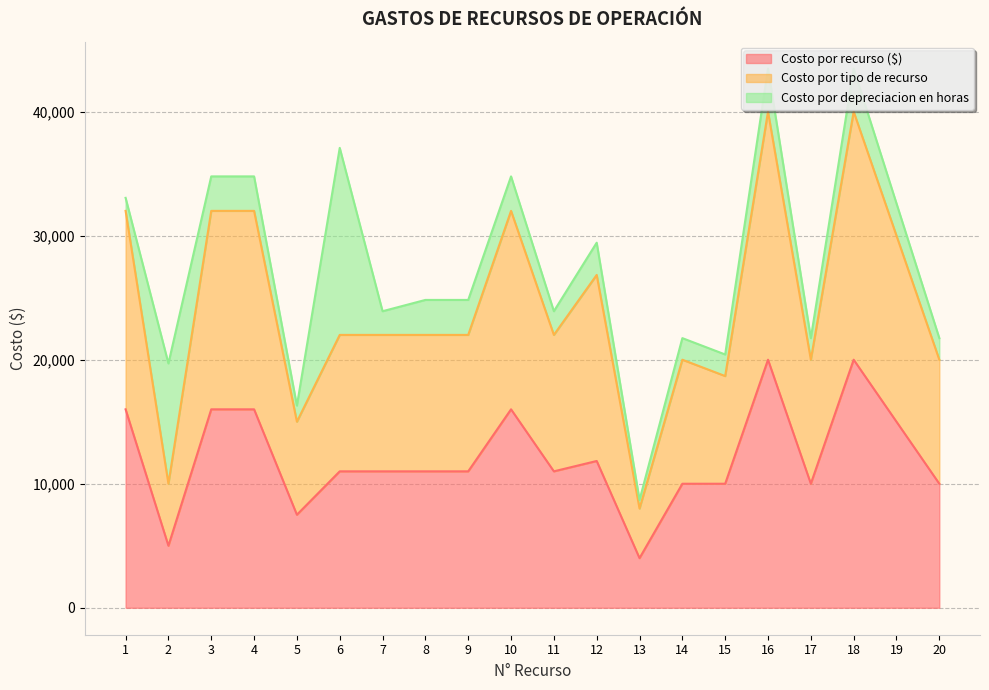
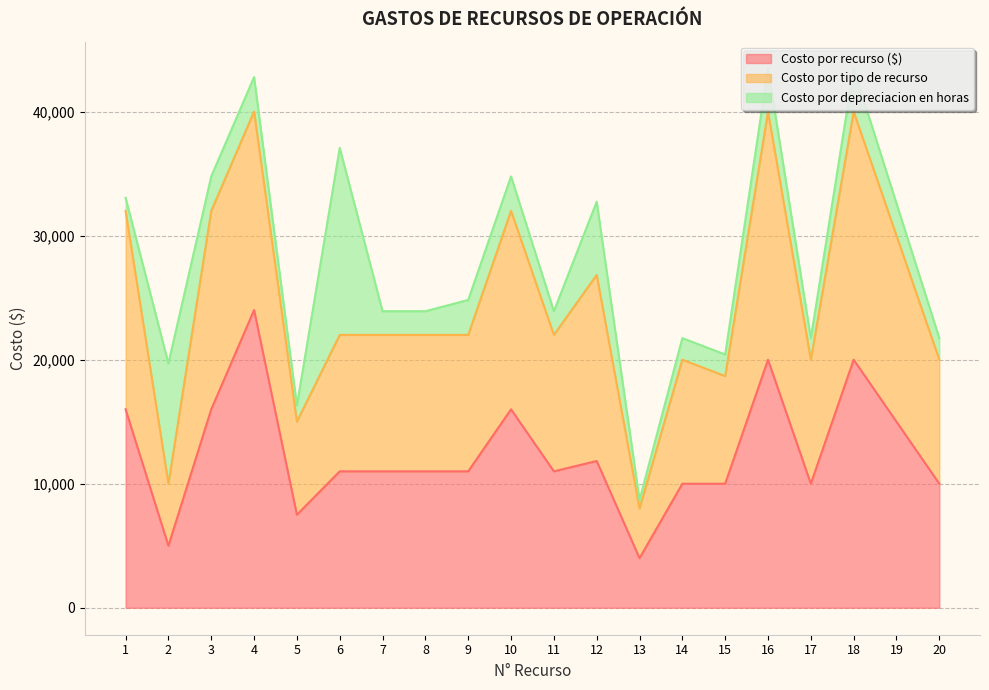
  {
    "Costo por recurso ($)": {
      "1": "16,000",
      "2": "5,000",
      "3": "16,000",
-     "4": "16,000",
+     "4": "24,000",
      "5": "7,500",
      "6": "11,000",
      "7": "11,000",
      "8": "11,000",
      "9": "11,000",
      "10": "16,000",
      "11": "11,000",
      "12": "11,800",
      "13": "4,000",
      "14": "10,000",
      "15": "10,000",
      "16": "20,000",
      "17": "10,000",
      "18": "20,000",
      "19": "15,000",
      "20": "10,000"
    },
    "Costo por tipo de recurso": {
      "1": "16,000",
      "2": "5,000",
      "3": "16,000",
      "4": "16,000",
      "5": "7,500",
      "6": "11,000",
      "7": "11,000",
      "8": "11,000",
      "9": "11,000",
      "10": "16,000",
      "11": "11,000",
      "12": "15,000",
      "13": "4,000",
      "14": "10,000",
      "15": "8,700",
      "16": "20,000",
      "17": "10,000",
      "18": "20,000",
      "19": "15,000",
      "20": "10,000"
    },
    "Costo por depreciacion en horas": {
      "1": "1,100",
      "2": "9,700",
      "3": "2,800",
      "4": "2,800",
      "5": "1,300",
      "6": "15,100",
      "7": "1,900",
-     "8": "2,800",
+     "8": "1,900",
      "9": "2,800",
      "10": "2,800",
      "11": "1,900",
-     "12": "2,600",
+     "12": "5,900",
      "13": "700",
      "14": "1,700",
      "15": "1,700",
      "17": "1,700",
      "19": "2,600",
      "20": "1,700"
    }
  }
